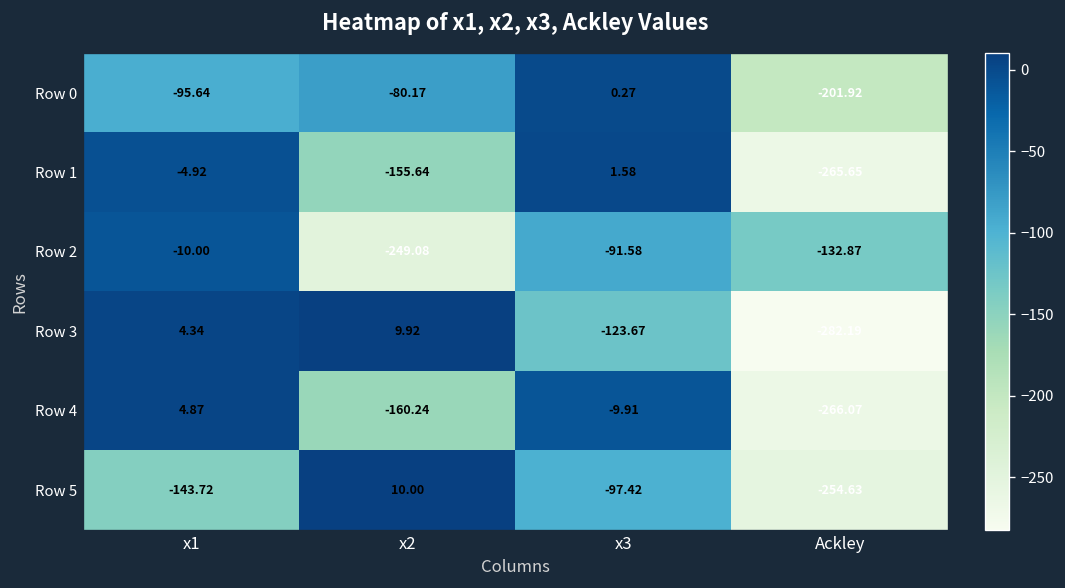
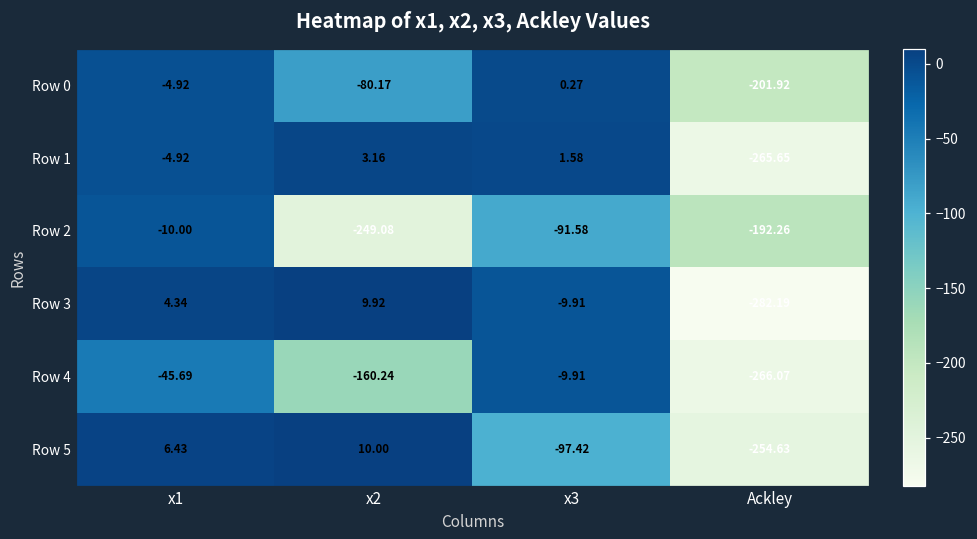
  {
    "Row 0": {
-     "x1": -95.64,
+     "x1": -4.92,
      "x2": -80.17,
      "x3": 0.27,
      "Ackley": -201.92
    },
    "Row 1": {
      "x1": -4.92,
-     "x2": -155.64,
+     "x2": 3.16,
      "x3": 1.58
    },
    "Row 2": {
      "x1": -10.00,
      "x3": -91.58,
-     "Ackley": -132.87
+     "Ackley": -192.26
    },
    "Row 3": {
      "x1": 4.34,
      "x2": 9.92,
-     "x3": -123.67
+     "x3": -9.91
    },
    "Row 4": {
-     "x1": 4.87,
+     "x1": -45.69,
      "x2": -160.24,
      "x3": -9.91
    },
    "Row 5": {
-     "x1": -143.72,
+     "x1": 6.43,
      "x2": 10.00,
      "x3": -97.42
    }
  }
